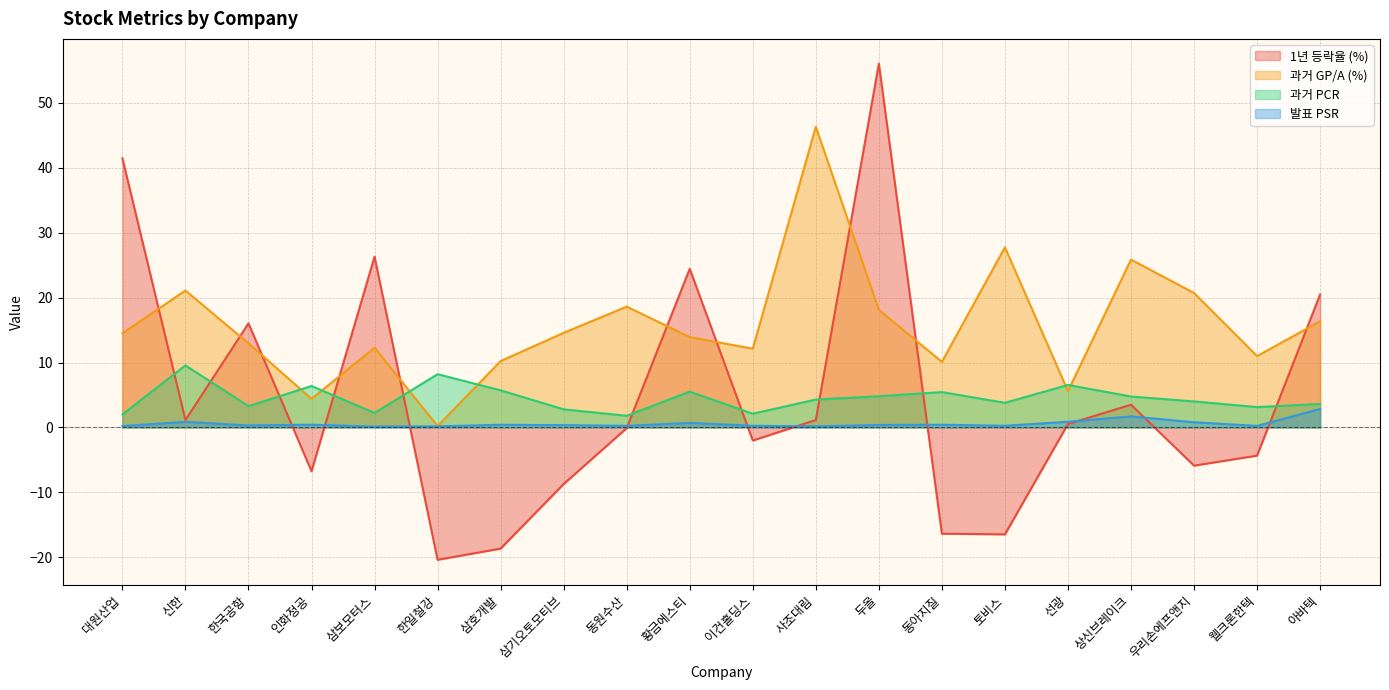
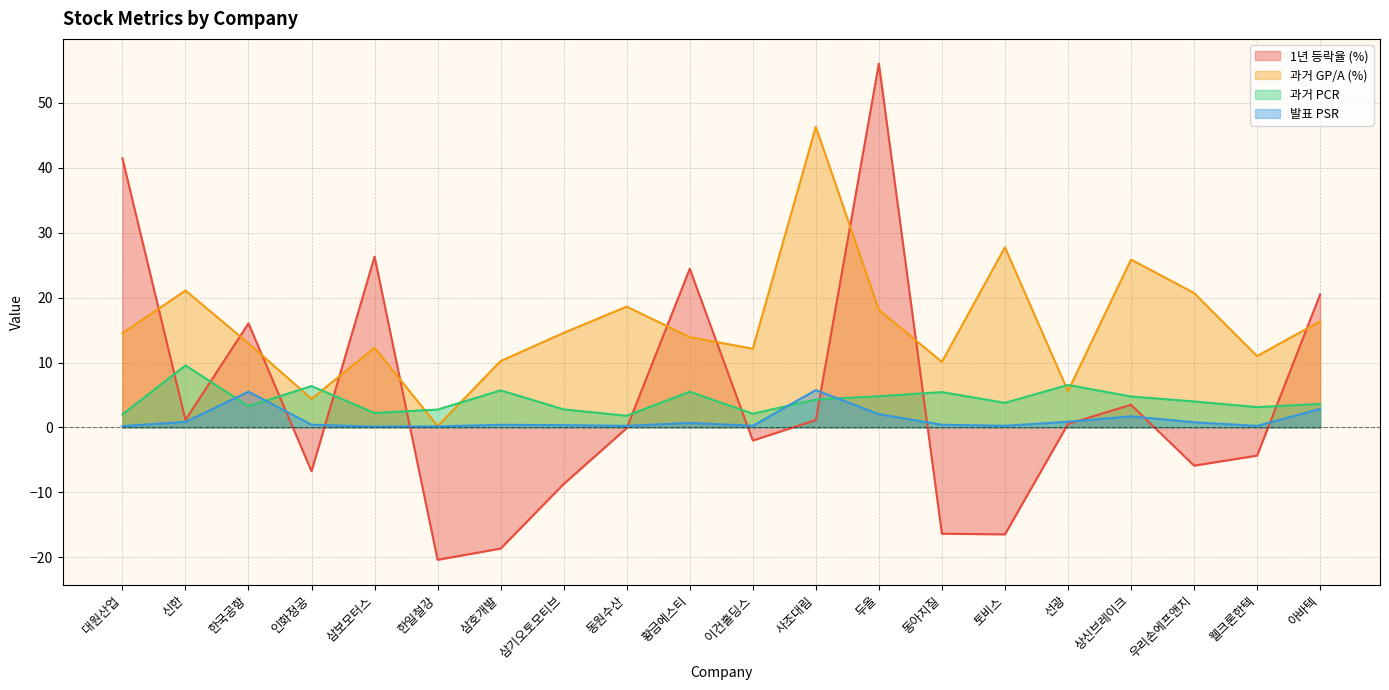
  {
    "과거 PCR": {
      "대원산업": 2,
      "신한": 10,
      "한국공항": 3,
      "인화정공": 6,
      "삼보모터스": 2,
-     "한일철강": 8,
+     "한일철강": 3,
      "삼호개발": 6,
      "삼기오토모티브": 3,
      "동원수산": 2,
      "황금에스티": 6,
      "이건홀딩스": 2,
      "사조대림": 4,
      "두올": 5,
      "동아지질": 5,
      "토비스": 4,
      "선광": 7,
      "상신브레이크": 5,
      "우리손에프앤지": 4,
      "웰크론한텍": 3,
      "아바텍": 4
    },
    "발표 PSR": {
      "대원산업": 0,
-     "한국공항": 0,
+     "한국공항": 6,
      "인화정공": 0,
      "삼보모터스": 0,
      "삼호개발": 0,
      "황금에스티": 1,
-     "사조대림": 0,
-     "두올": 0,
+     "사조대림": 6,
+     "두올": 2,
      "동아지질": 0,
      "상신브레이크": 2,
      "우리손에프앤지": 1,
      "아바텍": 3
    }
  }
